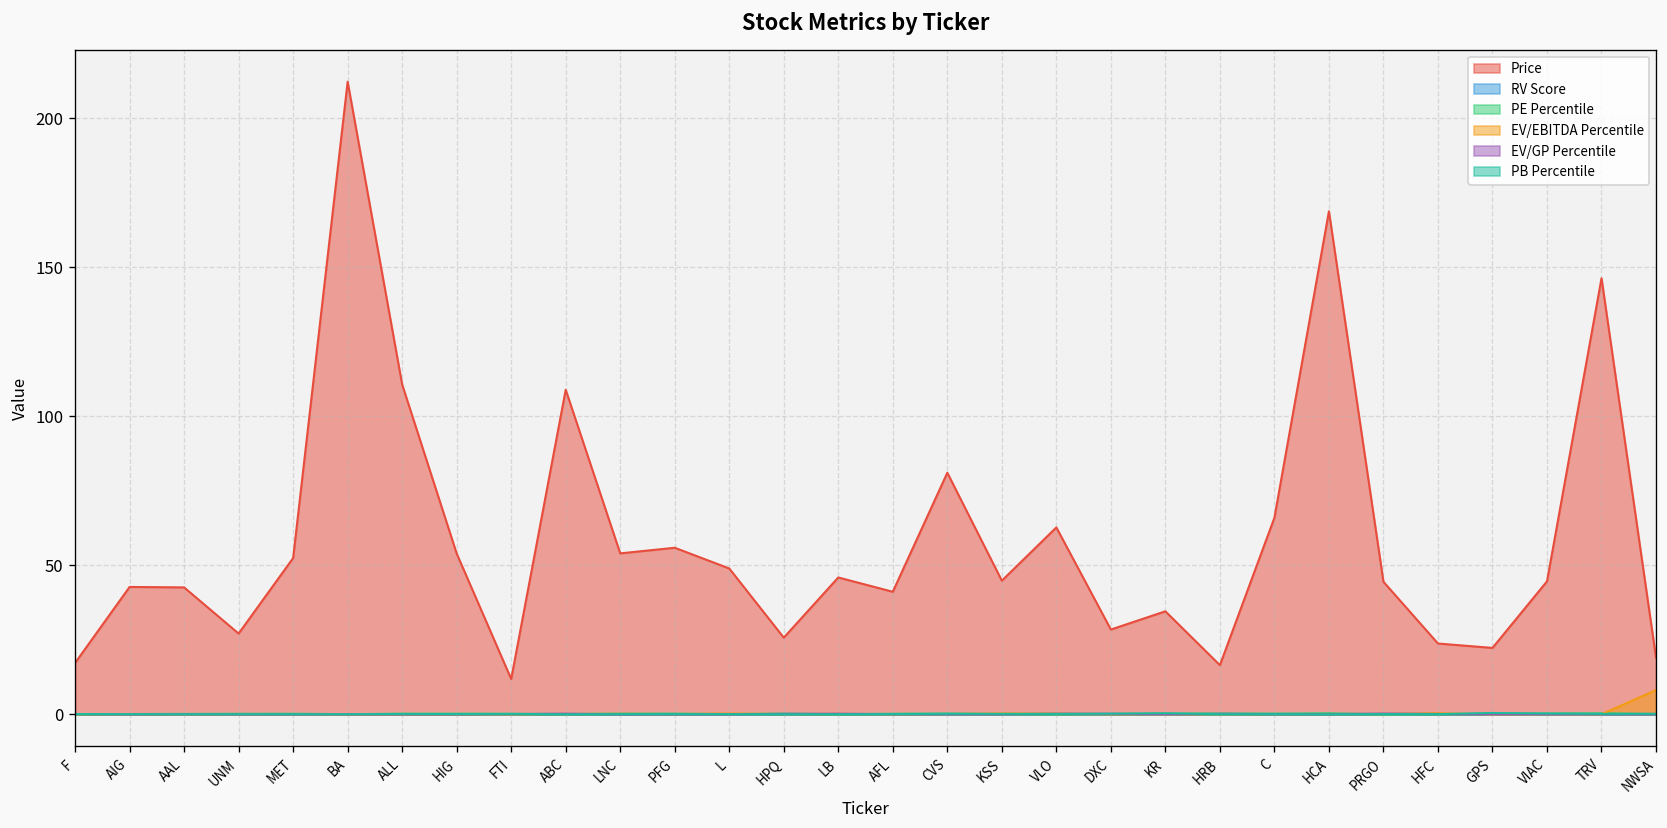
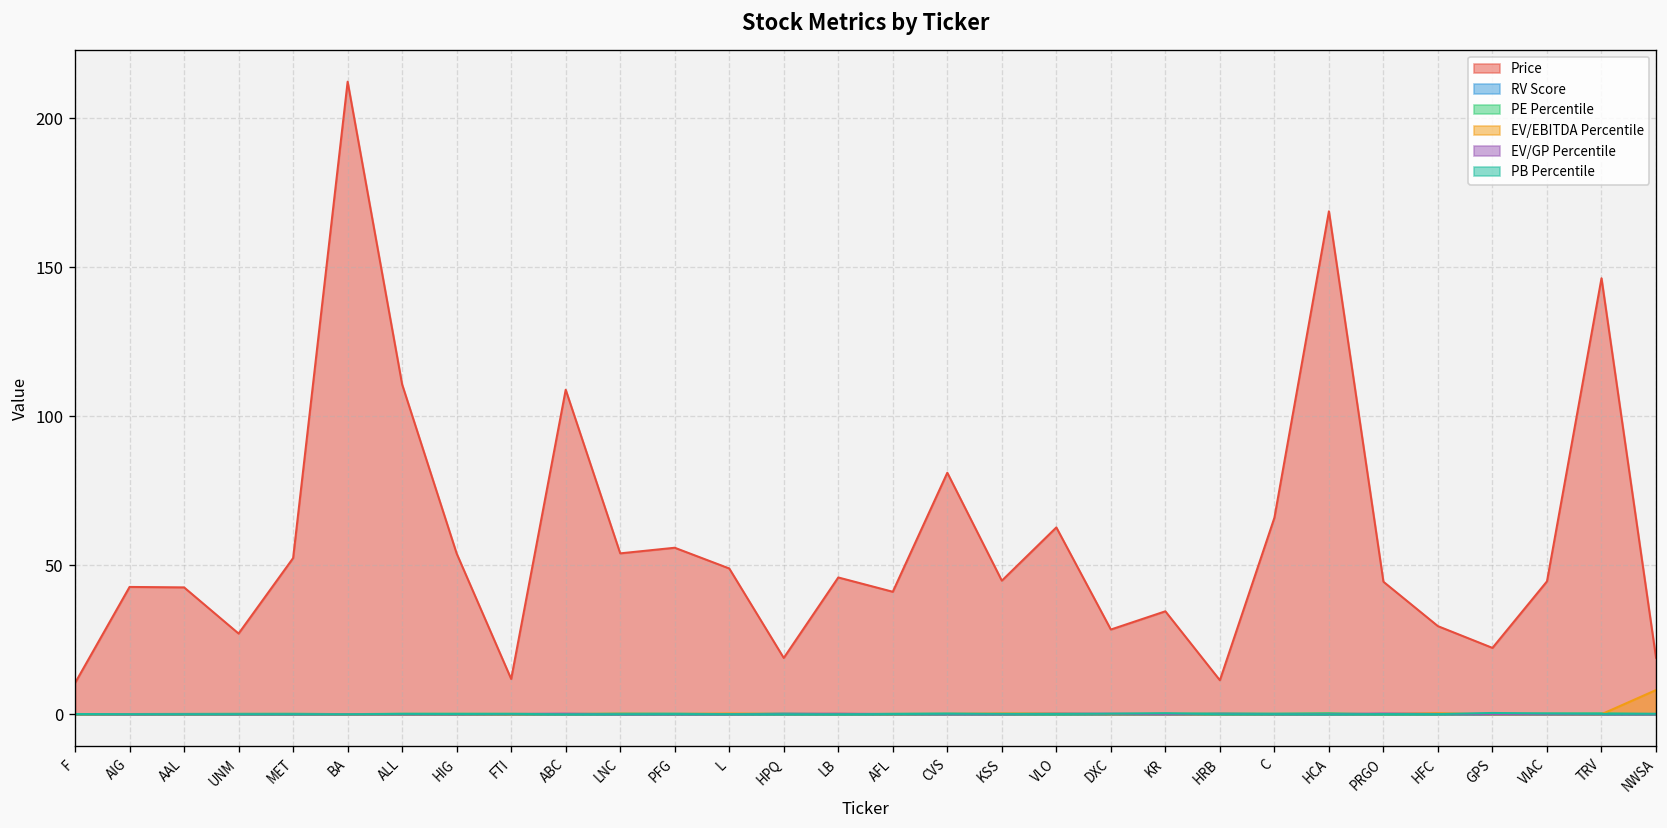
  {
    "Price": {
-     "F": 17,
+     "F": 11,
      "AIG": 43,
      "AAL": 43,
      "UNM": 27,
      "MET": 52,
      "BA": 212,
      "ALL": 111,
      "HIG": 54,
      "FTI": 12,
      "ABC": 109,
      "LNC": 54,
      "PFG": 56,
      "L": 49,
-     "HPQ": 26,
+     "HPQ": 19,
      "LB": 46,
      "AFL": 41,
      "CVS": 81,
      "KSS": 45,
      "VLO": 63,
      "DXC": 28,
      "KR": 35,
-     "HRB": 17,
+     "HRB": 11,
      "C": 66,
      "HCA": 169,
      "PRGO": 44,
-     "HFC": 24,
+     "HFC": 30,
      "GPS": 22,
      "VIAC": 45,
      "TRV": 146,
      "NWSA": 19
    },
    "EV/EBITDA Percentile": {
      "NWSA": 8
    }
  }
